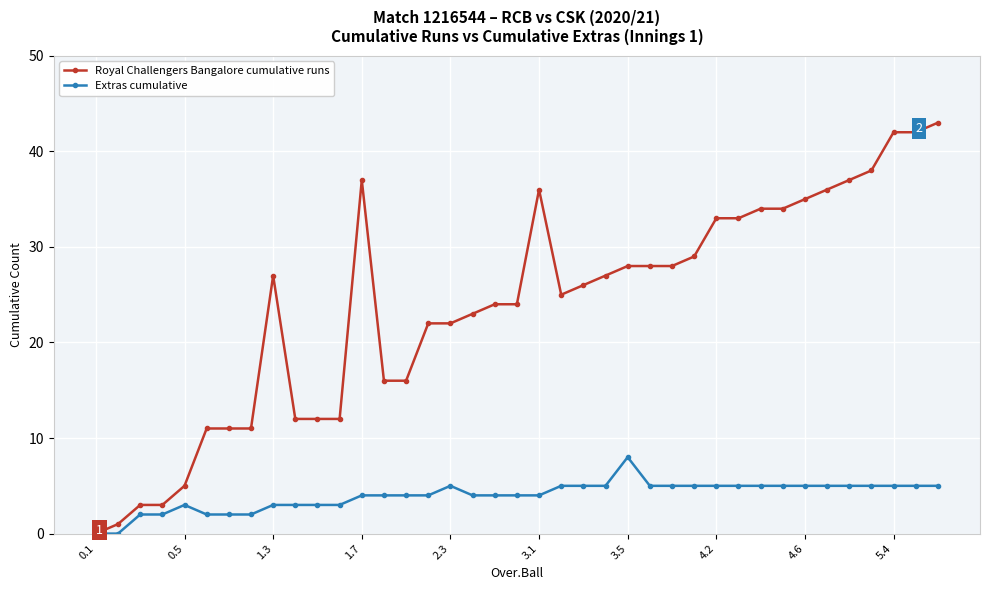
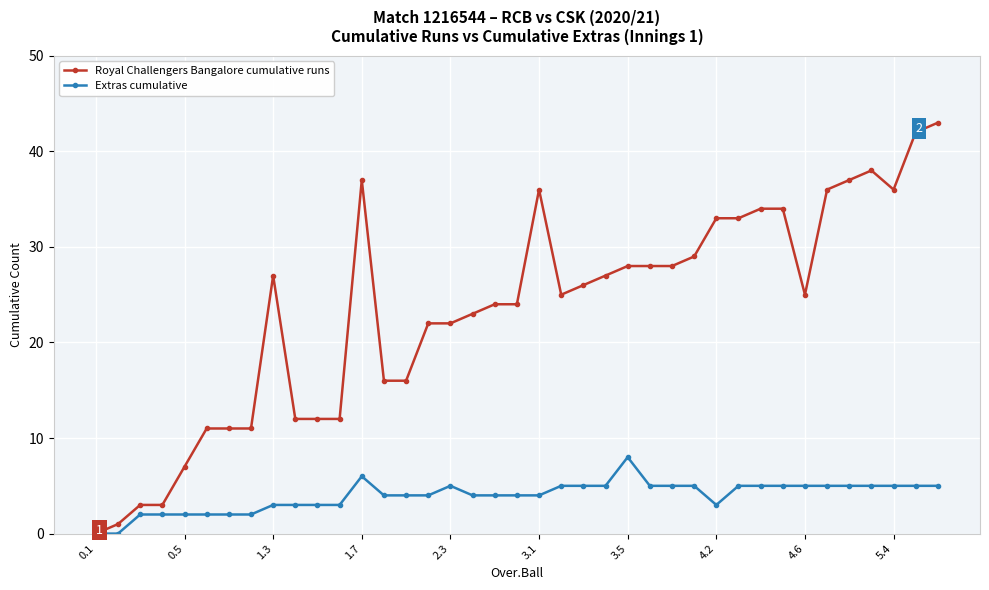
  {
    "Royal Challengers Bangalore cumulative runs": {
-     "0.5": 5,
+     "0.5": 7,
      "1.3": 27,
      "1.7": 37,
      "2.3": 22,
      "3.1": 36,
      "3.5": 28,
      "4.2": 33,
-     "4.6": 35,
-     "5.4": 42
+     "4.6": 25,
+     "5.4": 36
    },
    "Extras cumulative": {
-     "0.5": 3,
+     "0.5": 2,
      "1.3": 3,
-     "1.7": 4,
+     "1.7": 6,
      "2.3": 5,
      "3.1": 4,
      "3.5": 8,
-     "4.2": 5,
+     "4.2": 3,
      "4.6": 5,
      "5.4": 5
    }
  }
